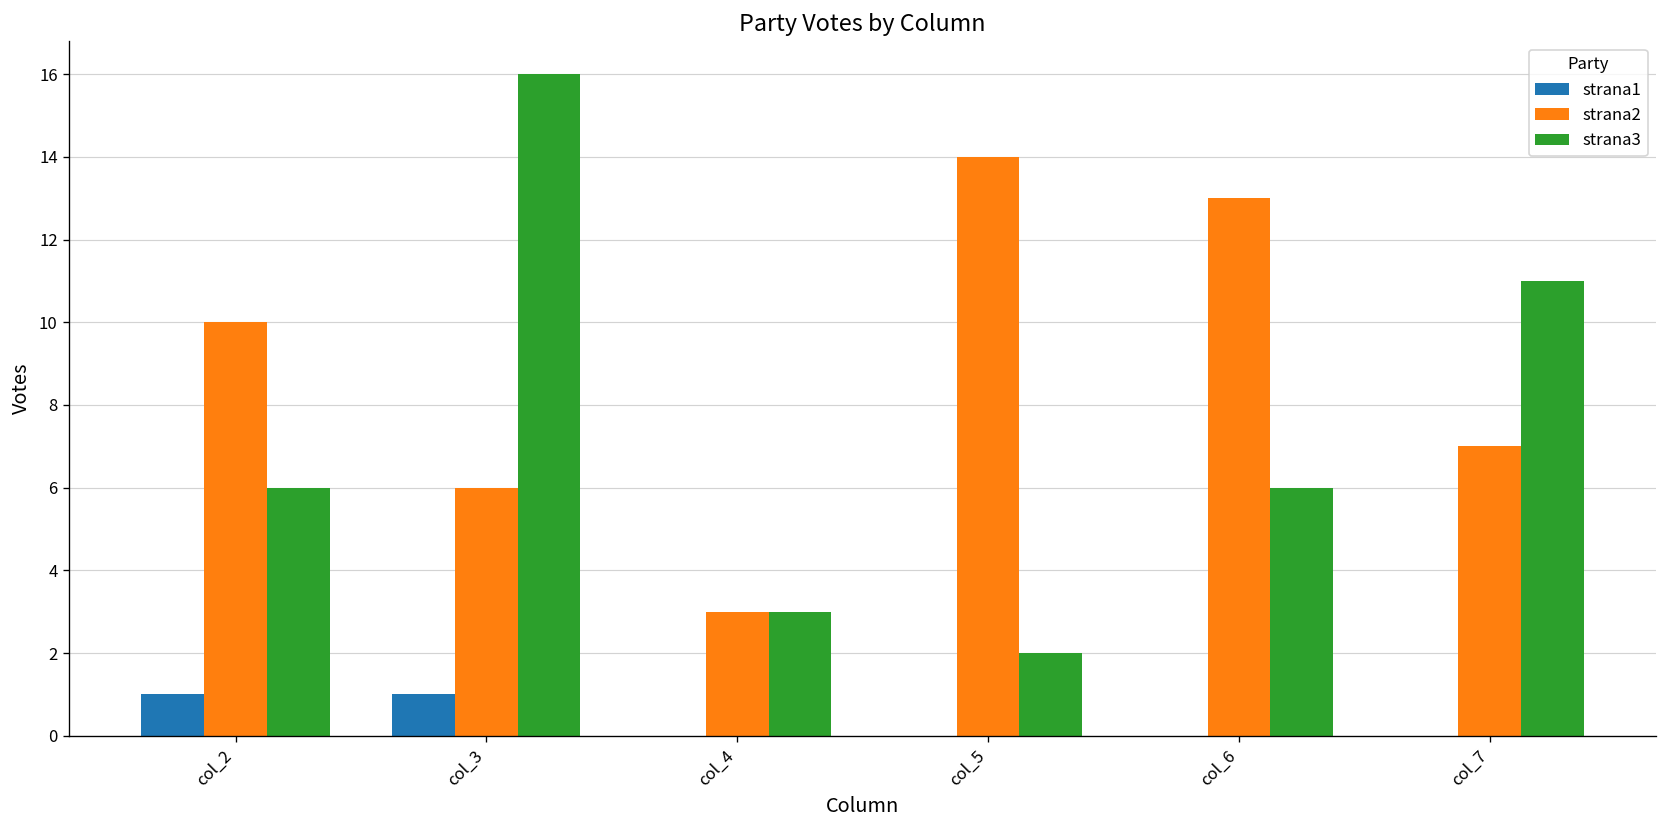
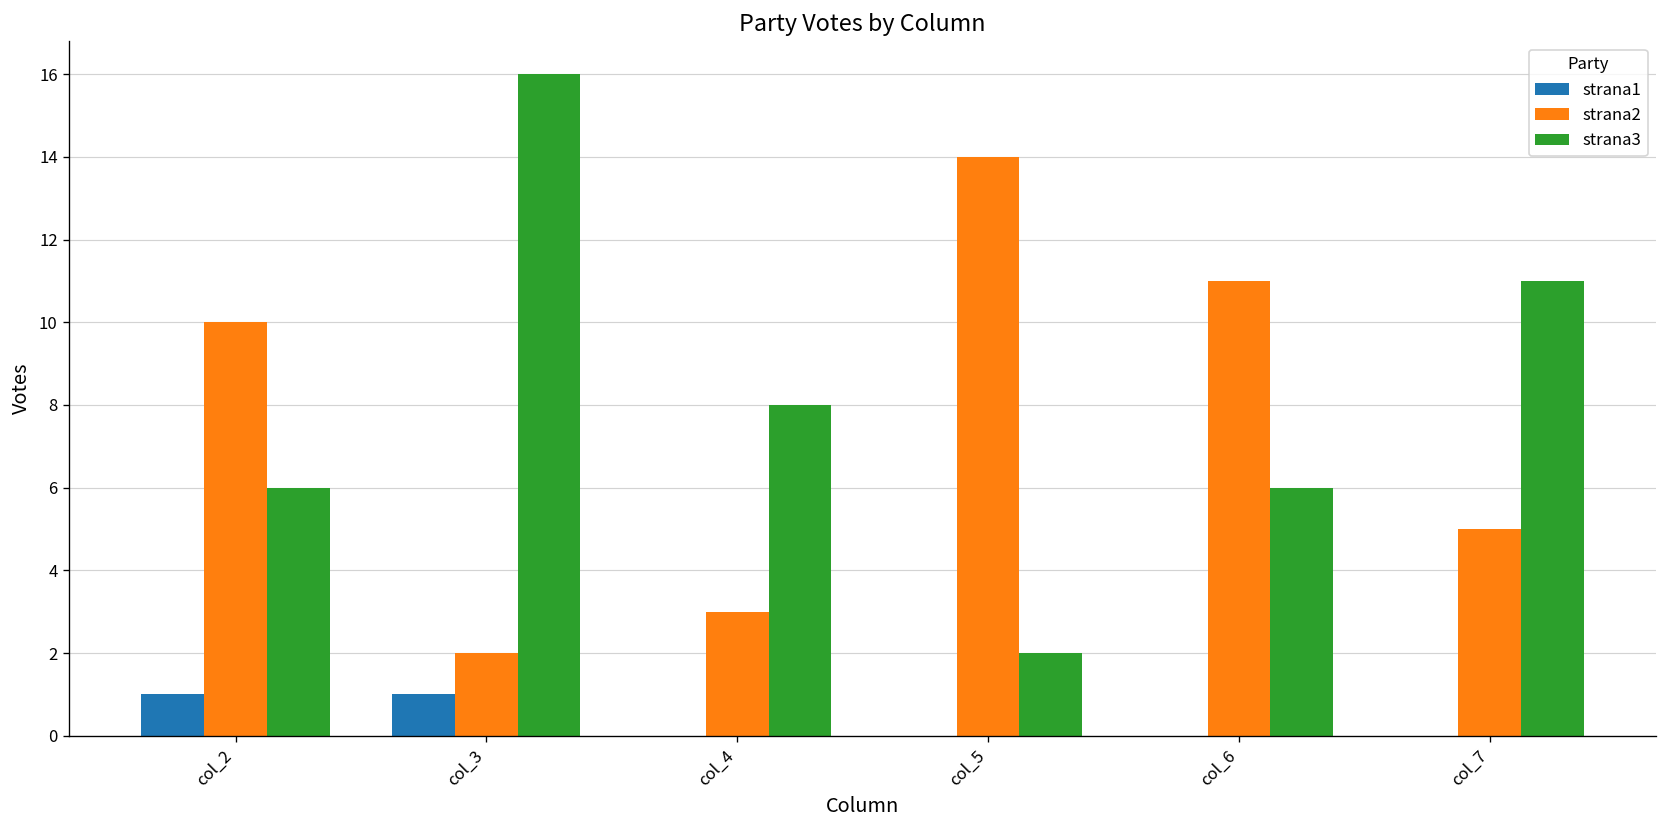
  {
    "strana1": {
      "col_2": 1,
      "col_3": 1,
      "col_4": 0,
      "col_5": 0,
      "col_6": 0,
      "col_7": 0
    },
    "strana2": {
      "col_2": 10,
-     "col_3": 6,
+     "col_3": 2,
      "col_4": 3,
      "col_5": 14,
-     "col_6": 13,
-     "col_7": 7
+     "col_6": 11,
+     "col_7": 5
    },
    "strana3": {
      "col_2": 6,
      "col_3": 16,
-     "col_4": 3,
+     "col_4": 8,
      "col_5": 2,
      "col_6": 6,
      "col_7": 11
    }
  }
